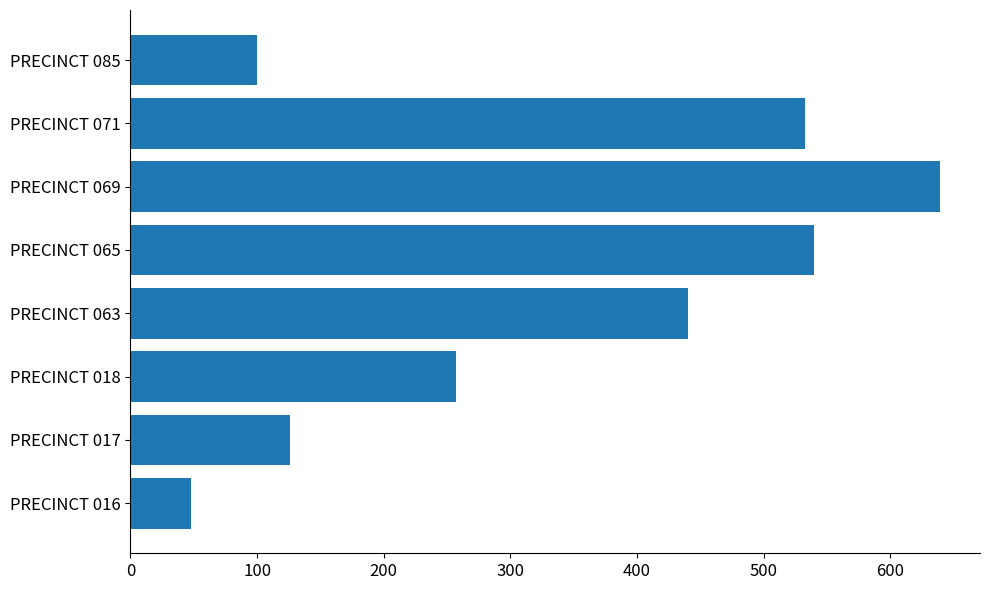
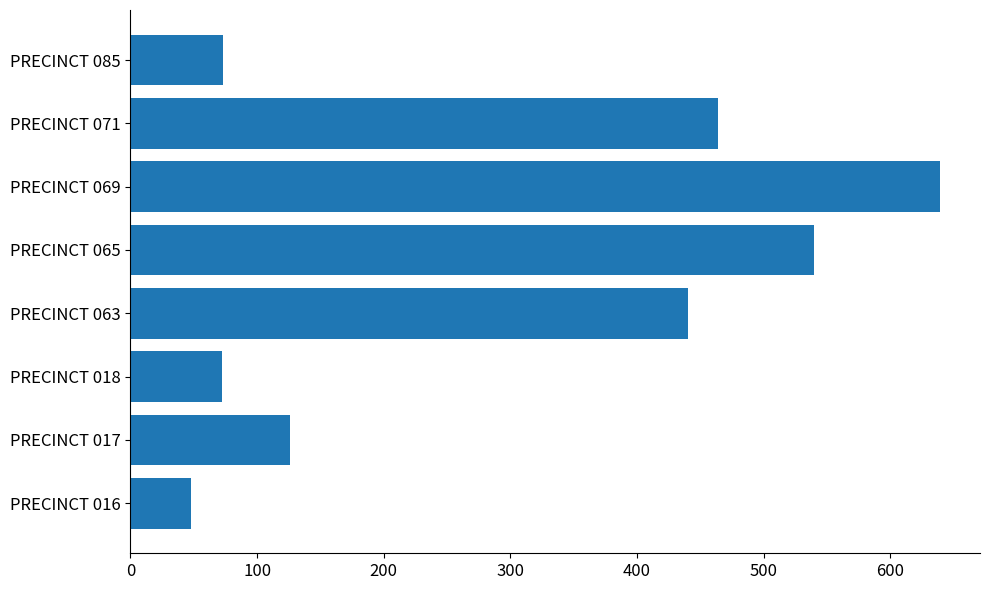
  {
-   "PRECINCT 085": 100,
-   "PRECINCT 071": 533,
+   "PRECINCT 085": 73,
+   "PRECINCT 071": 464,
    "PRECINCT 069": 639,
    "PRECINCT 065": 540,
    "PRECINCT 063": 440,
-   "PRECINCT 018": 257,
+   "PRECINCT 018": 72,
    "PRECINCT 017": 126,
    "PRECINCT 016": 48
  }
